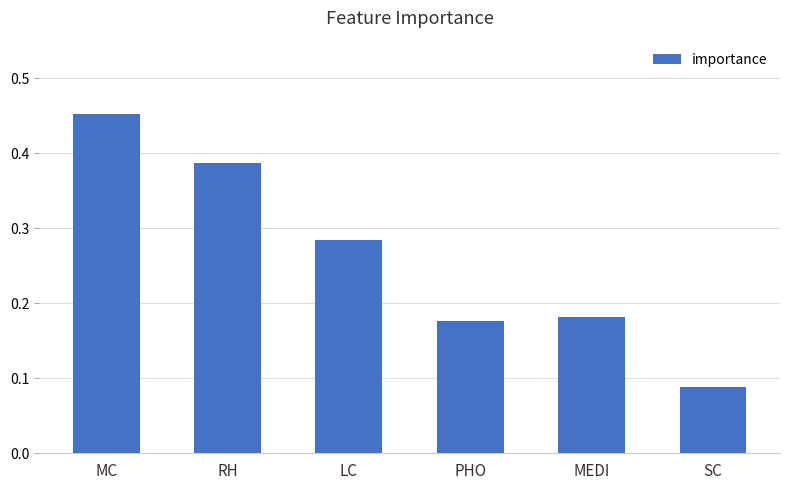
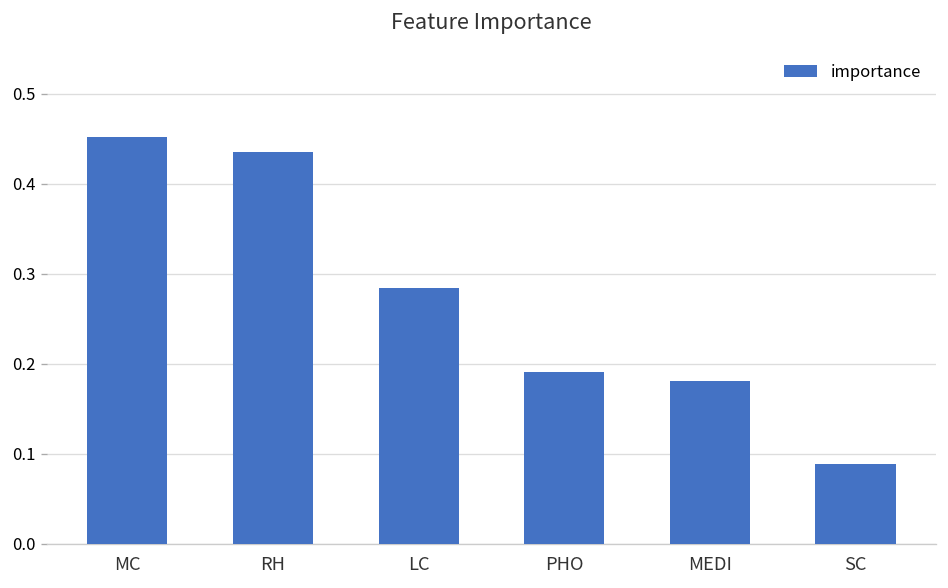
  {
    "MC": 0.45,
-   "RH": 0.39,
+   "RH": 0.44,
    "LC": 0.28,
-   "PHO": 0.18,
+   "PHO": 0.19,
    "MEDI": 0.18,
    "SC": 0.09
  }
